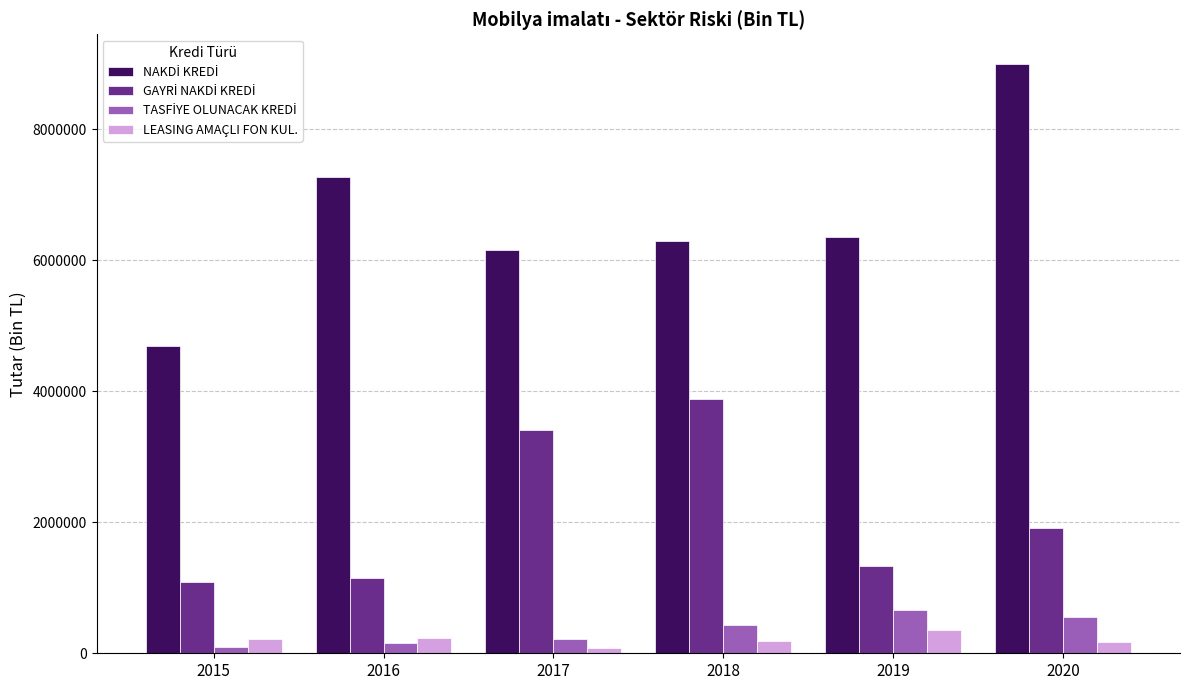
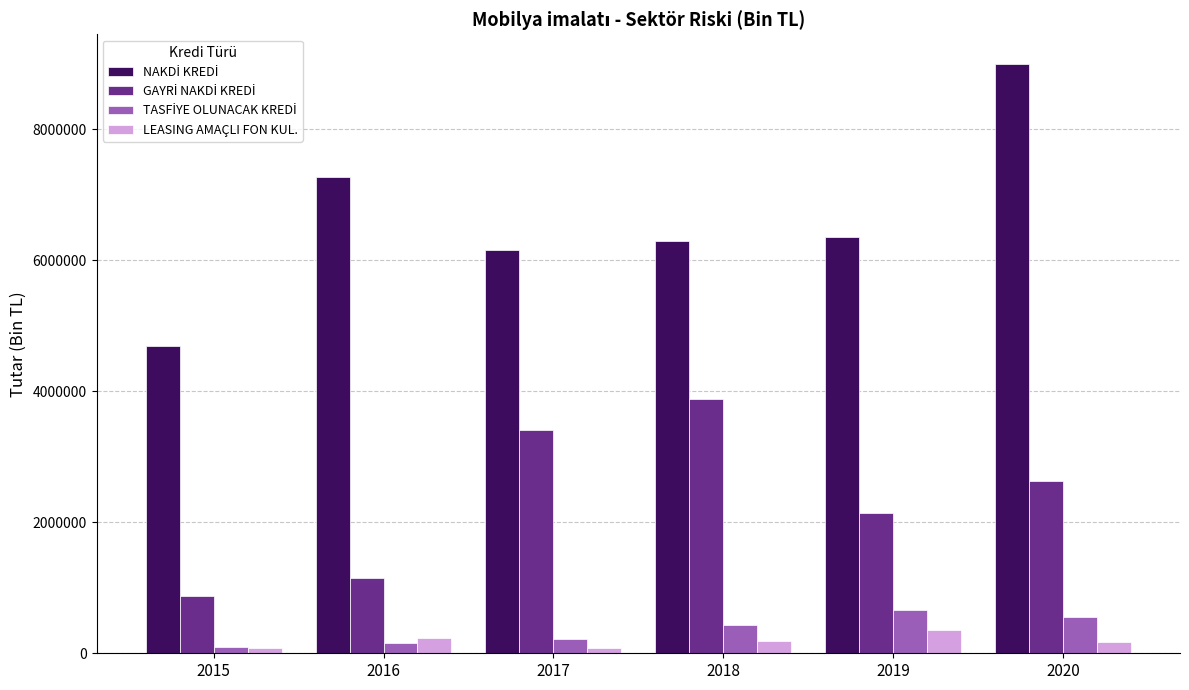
  {
    "NAKDİ KREDİ": {
      "2015": 4700000,
      "2016": 7300000,
      "2017": 6200000,
      "2018": 6300000,
      "2019": 6300000,
      "2020": 9000000
    },
    "GAYRİ NAKDİ KREDİ": {
-     "2015": 1100000,
+     "2015": 900000,
      "2016": 1100000,
      "2017": 3400000,
      "2018": 3900000,
-     "2019": 1300000,
-     "2020": 1900000
+     "2019": 2100000,
+     "2020": 2600000
    },
    "TASFİYE OLUNACAK KREDİ": {
      "2015": 100000,
      "2016": 200000,
      "2017": 200000,
      "2018": 400000,
      "2019": 700000,
      "2020": 600000
    },
    "LEASING AMAÇLI FON KUL.": {
-     "2015": 200000,
+     "2015": 100000,
      "2016": 200000,
      "2017": 100000,
      "2018": 200000,
      "2019": 400000,
      "2020": 200000
    }
  }
